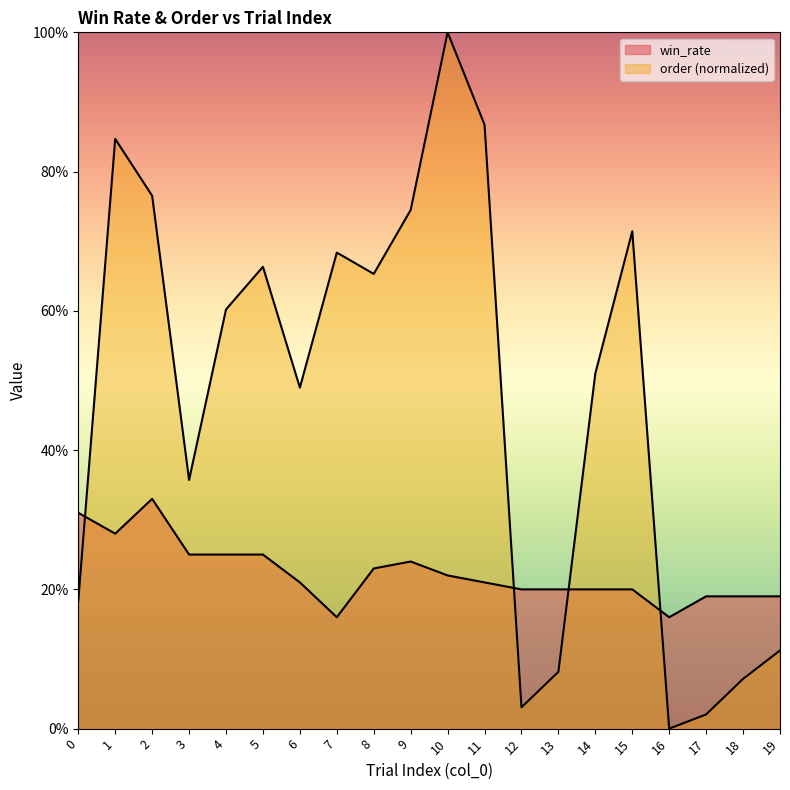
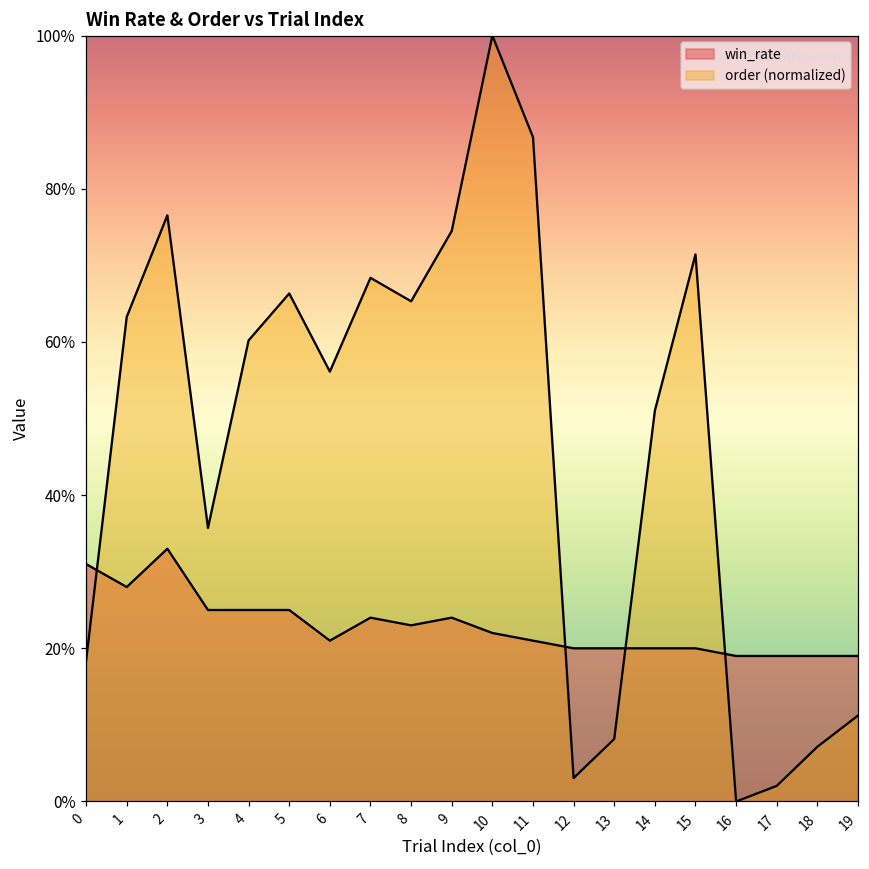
  {
    "win_rate": {
      "0": "31%",
      "1": "28%",
      "2": "33%",
      "3": "25%",
      "4": "25%",
      "5": "25%",
      "6": "21%",
-     "7": "16%",
+     "7": "24%",
      "8": "23%",
      "9": "24%",
      "10": "22%",
      "11": "21%",
      "12": "20%",
      "13": "20%",
      "14": "20%",
      "15": "20%",
-     "16": "16%",
+     "16": "19%",
      "17": "19%",
      "18": "19%",
      "19": "19%"
    },
    "order (normalized)": {
      "0": "18%",
-     "1": "85%",
+     "1": "63%",
      "2": "77%",
      "3": "36%",
      "4": "60%",
      "5": "66%",
-     "6": "49%",
+     "6": "56%",
      "7": "68%",
      "8": "65%",
      "9": "74%",
      "10": "100%",
      "11": "87%",
      "12": "3%",
      "13": "8%",
      "14": "51%",
      "15": "71%",
      "16": "0%",
      "17": "2%",
      "18": "7%",
      "19": "11%"
    }
  }
